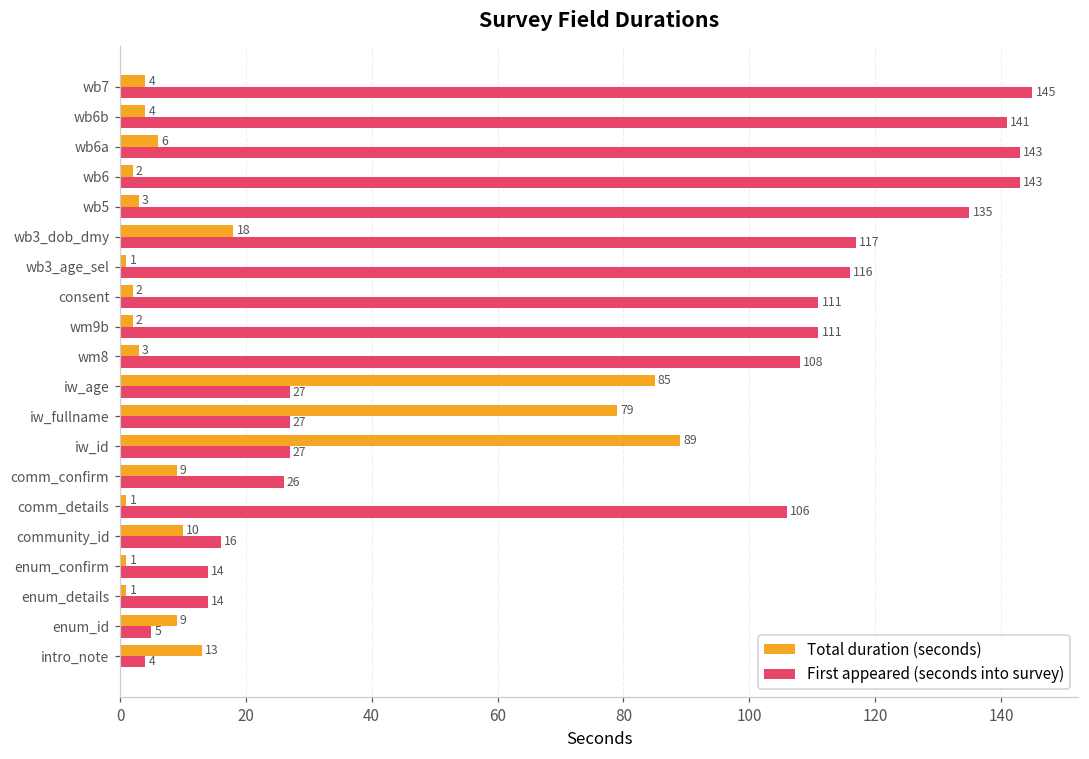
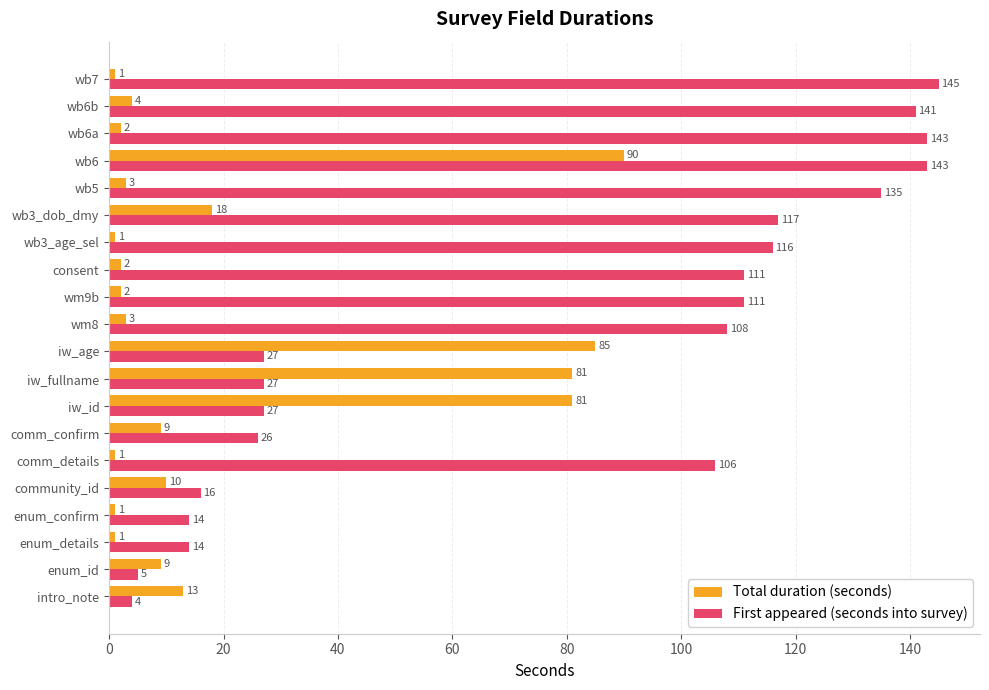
  {
    "Total duration (seconds)": {
-     "wb7": 4,
+     "wb7": 1,
      "wb6b": 4,
-     "wb6a": 6,
-     "wb6": 2,
+     "wb6a": 2,
+     "wb6": 90,
      "wb5": 3,
      "wb3_dob_dmy": 18,
      "wb3_age_sel": 1,
      "consent": 2,
      "wm9b": 2,
      "wm8": 3,
      "iw_age": 85,
-     "iw_fullname": 79,
-     "iw_id": 89,
+     "iw_fullname": 81,
+     "iw_id": 81,
      "comm_confirm": 9,
      "comm_details": 1,
      "community_id": 10,
      "enum_confirm": 1,
      "enum_details": 1,
      "enum_id": 9,
      "intro_note": 13
    },
    "First appeared (seconds into survey)": {
      "wb7": 145,
      "wb6b": 141,
      "wb6a": 143,
      "wb6": 143,
      "wb5": 135,
      "wb3_dob_dmy": 117,
      "wb3_age_sel": 116,
      "consent": 111,
      "wm9b": 111,
      "wm8": 108,
      "iw_age": 27,
      "iw_fullname": 27,
      "iw_id": 27,
      "comm_confirm": 26,
      "comm_details": 106,
      "community_id": 16,
      "enum_confirm": 14,
      "enum_details": 14,
      "enum_id": 5,
      "intro_note": 4
    }
  }
